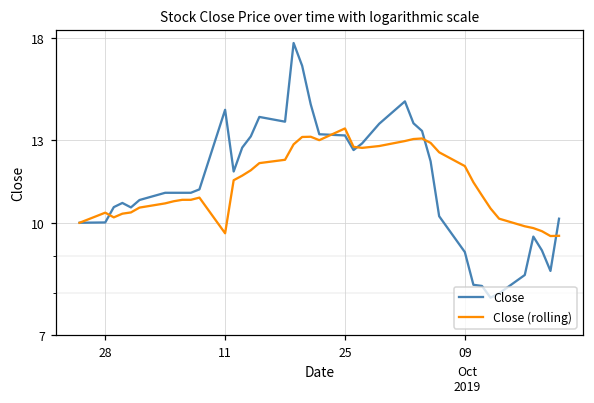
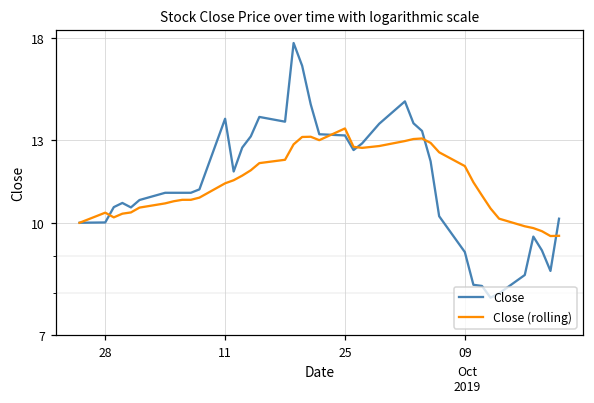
  {
    "Close": {
      "28": 10.0,
-     "11": 14.3,
+     "11": 13.9,
      "25": 13.2,
      "09": 9.1
    },
    "Close (rolling)": {
      "28": 10.3,
-     "11": 9.7,
+     "11": 11.3,
      "25": 13.5,
      "09": 12.0
    }
  }
